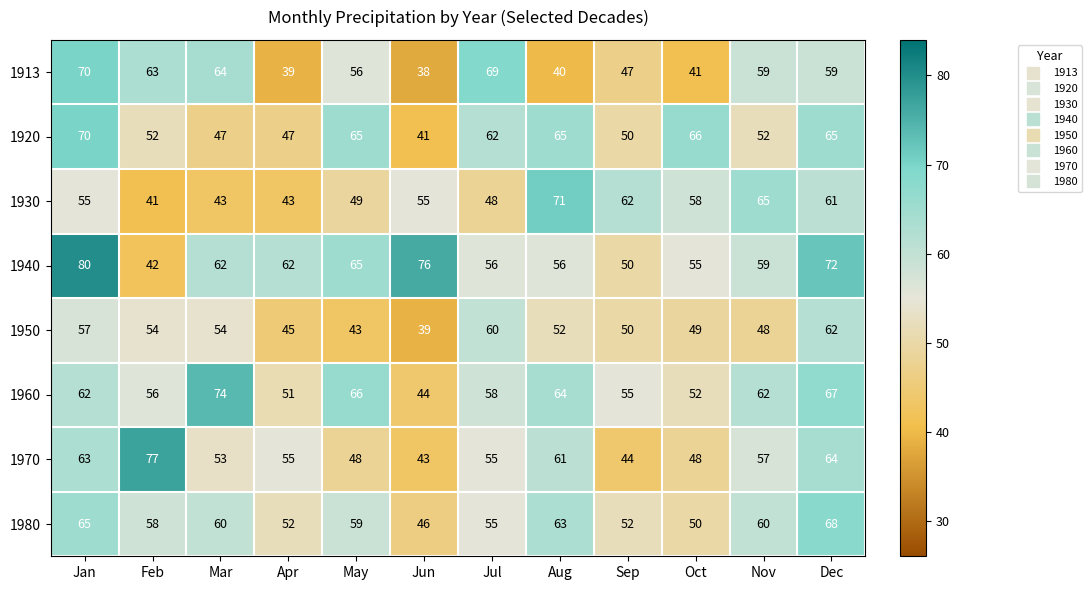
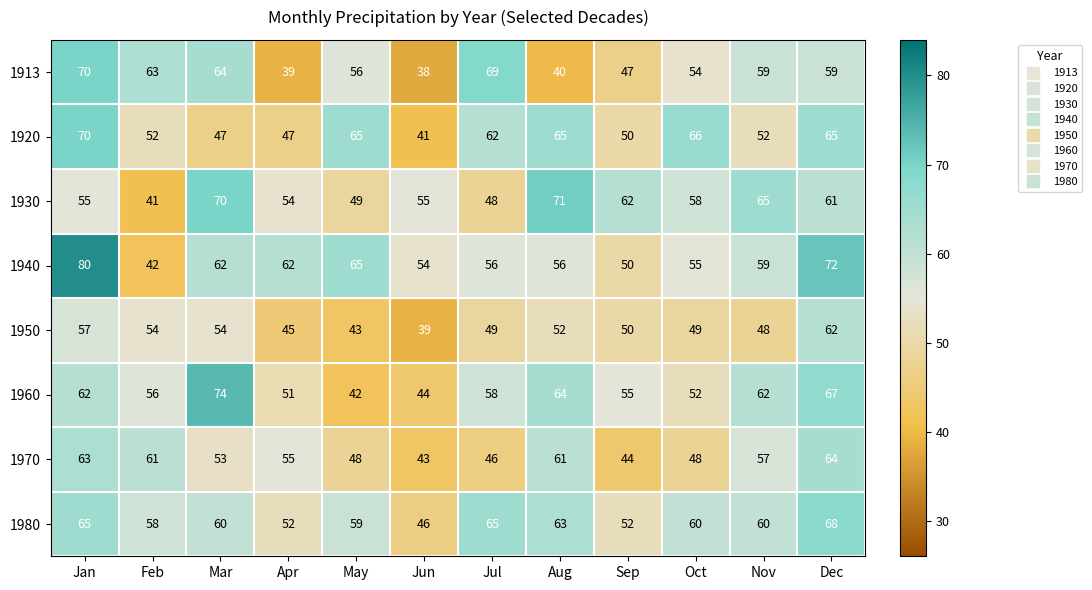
  {
    "1913": {
      "Jan": 70,
      "Feb": 63,
      "Mar": 64,
      "Apr": 39,
      "May": 56,
      "Jun": 38,
      "Jul": 69,
      "Aug": 40,
      "Sep": 47,
-     "Oct": 41,
+     "Oct": 54,
      "Nov": 59,
      "Dec": 59
    },
    "1920": {
      "Jan": 70,
      "Feb": 52,
      "Mar": 47,
      "Apr": 47,
      "May": 65,
      "Jun": 41,
      "Jul": 62,
      "Aug": 65,
      "Sep": 50,
      "Oct": 66,
      "Nov": 52,
      "Dec": 65
    },
    "1930": {
      "Jan": 55,
      "Feb": 41,
-     "Mar": 43,
-     "Apr": 43,
+     "Mar": 70,
+     "Apr": 54,
      "May": 49,
      "Jun": 55,
      "Jul": 48,
      "Aug": 71,
      "Sep": 62,
      "Oct": 58,
      "Nov": 65,
      "Dec": 61
    },
    "1940": {
      "Jan": 80,
      "Feb": 42,
      "Mar": 62,
      "Apr": 62,
      "May": 65,
-     "Jun": 76,
+     "Jun": 54,
      "Jul": 56,
      "Aug": 56,
      "Sep": 50,
      "Oct": 55,
      "Nov": 59,
      "Dec": 72
    },
    "1950": {
      "Jan": 57,
      "Feb": 54,
      "Mar": 54,
      "Apr": 45,
      "May": 43,
      "Jun": 39,
-     "Jul": 60,
+     "Jul": 49,
      "Aug": 52,
      "Sep": 50,
      "Oct": 49,
      "Nov": 48,
      "Dec": 62
    },
    "1960": {
      "Jan": 62,
      "Feb": 56,
      "Mar": 74,
      "Apr": 51,
-     "May": 66,
+     "May": 42,
      "Jun": 44,
      "Jul": 58,
      "Aug": 64,
      "Sep": 55,
      "Oct": 52,
      "Nov": 62,
      "Dec": 67
    },
    "1970": {
      "Jan": 63,
-     "Feb": 77,
+     "Feb": 61,
      "Mar": 53,
      "Apr": 55,
      "May": 48,
      "Jun": 43,
-     "Jul": 55,
+     "Jul": 46,
      "Aug": 61,
      "Sep": 44,
      "Oct": 48,
      "Nov": 57,
      "Dec": 64
    },
    "1980": {
      "Jan": 65,
      "Feb": 58,
      "Mar": 60,
      "Apr": 52,
      "May": 59,
      "Jun": 46,
-     "Jul": 55,
+     "Jul": 65,
      "Aug": 63,
      "Sep": 52,
-     "Oct": 50,
+     "Oct": 60,
      "Nov": 60,
      "Dec": 68
    }
  }
